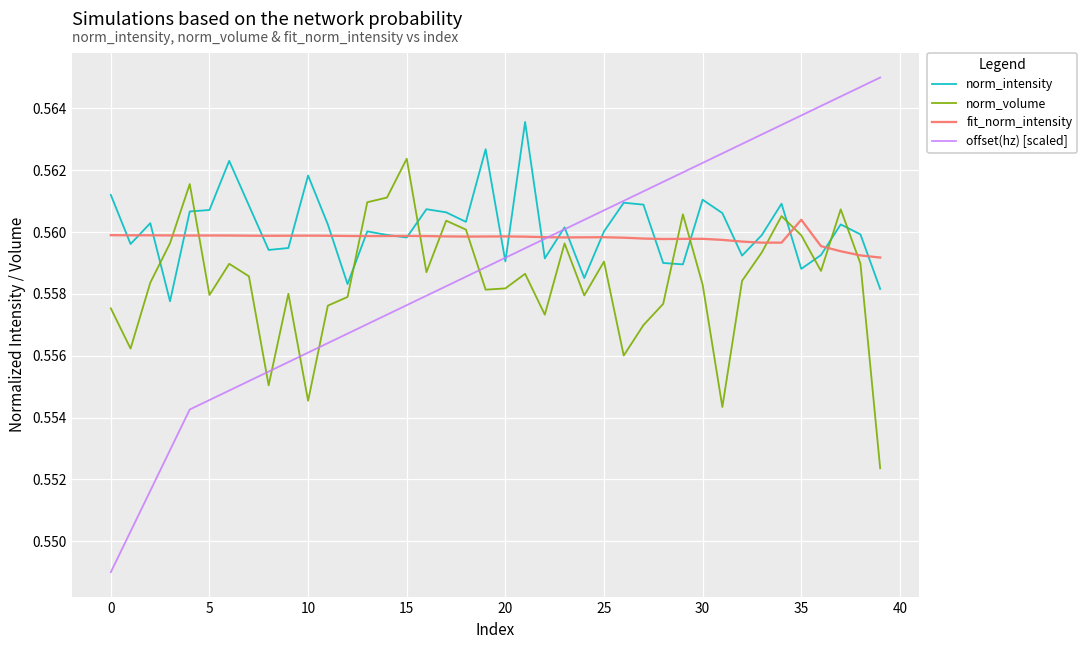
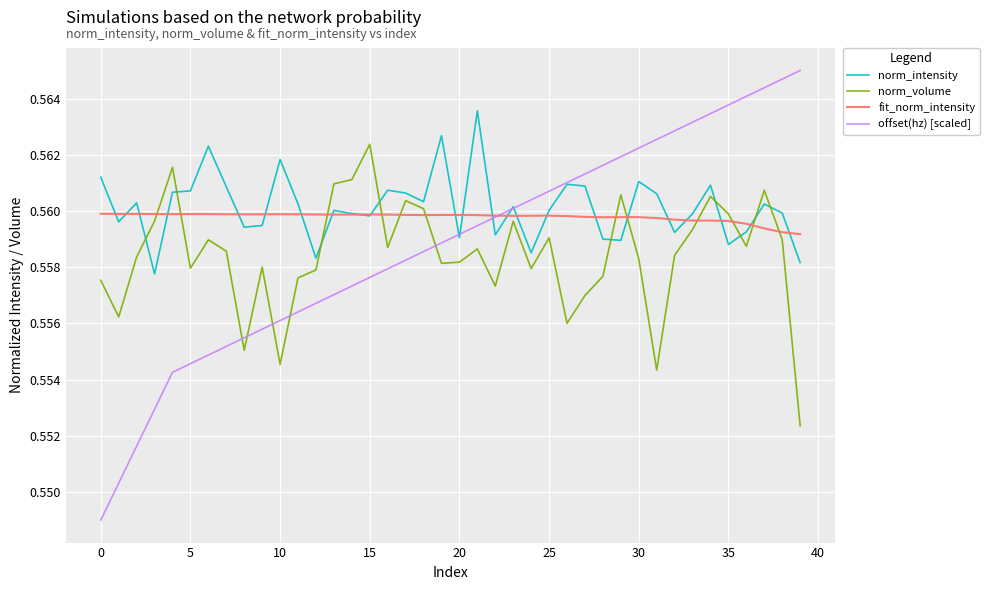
  {
    "norm_intensity": {
      "0": 0.5612,
      "5": 0.5607,
      "10": 0.5618,
      "20": 0.5591,
      "25": 0.5600,
      "30": 0.5610,
      "35": 0.5588
    },
    "norm_volume": {
      "0": 0.5575,
      "5": 0.5580,
      "10": 0.5545,
      "15": 0.5624,
      "20": 0.5582,
      "25": 0.5590,
      "30": 0.5583,
      "35": 0.5599
    },
    "fit_norm_intensity": {
      "0": 0.5599,
      "5": 0.5599,
      "10": 0.5599,
      "20": 0.5599,
      "25": 0.5598,
      "30": 0.5598,
-     "35": 0.5604
+     "35": 0.5596
    },
    "offset(hz) [scaled]": {
      "0": 0.5490,
      "5": 0.5546,
      "10": 0.5561,
      "15": 0.5576,
      "20": 0.5592,
      "25": 0.5607,
      "30": 0.5622,
      "35": 0.5638
    }
  }
